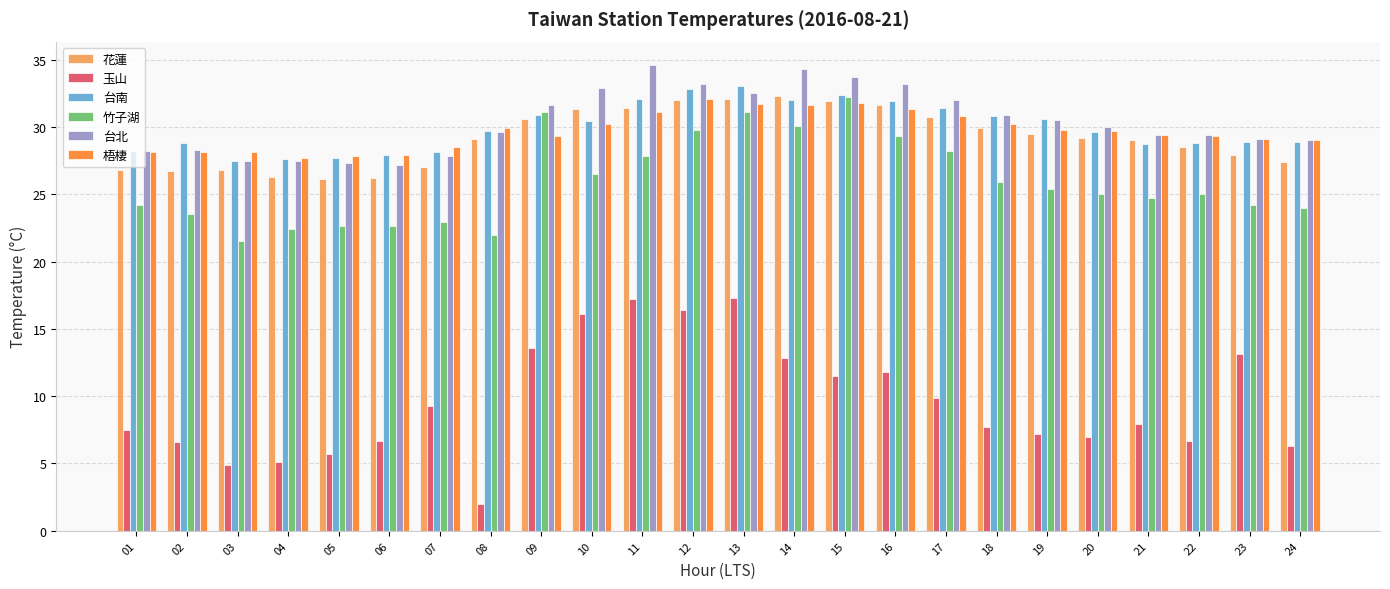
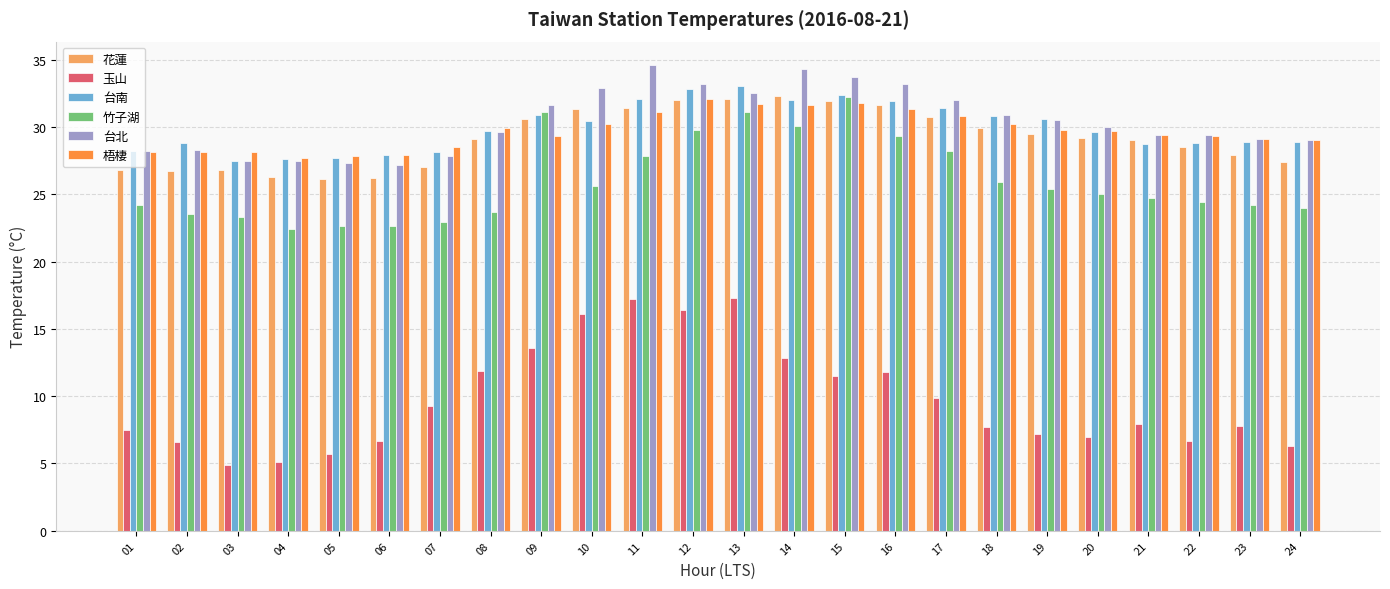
  {
    "玉山": {
      "01": 7.5,
      "02": 6.6,
      "03": 4.9,
      "04": 5.1,
      "05": 5.7,
      "06": 6.7,
      "07": 9.3,
-     "08": 2.0,
+     "08": 11.9,
      "09": 13.6,
      "10": 16.1,
      "11": 17.2,
      "12": 16.4,
      "13": 17.3,
      "14": 12.8,
      "15": 11.5,
      "16": 11.8,
      "17": 9.9,
      "18": 7.7,
      "19": 7.2,
      "20": 7.0,
      "21": 7.9,
      "22": 6.7,
-     "23": 13.1,
+     "23": 7.8,
      "24": 6.3
    },
    "竹子湖": {
      "01": 24.2,
      "02": 23.5,
-     "03": 21.5,
+     "03": 23.3,
      "04": 22.4,
      "05": 22.6,
      "06": 22.6,
      "07": 22.9,
-     "08": 22.0,
+     "08": 23.7,
      "09": 31.1,
-     "10": 26.5,
+     "10": 25.6,
      "11": 27.8,
      "12": 29.8,
      "13": 31.1,
      "14": 30.1,
      "15": 32.2,
      "16": 29.3,
      "17": 28.2,
      "18": 25.9,
      "19": 25.4,
      "20": 25.0,
      "21": 24.7,
-     "22": 25.0,
+     "22": 24.4,
      "23": 24.2,
      "24": 24.0
    }
  }
